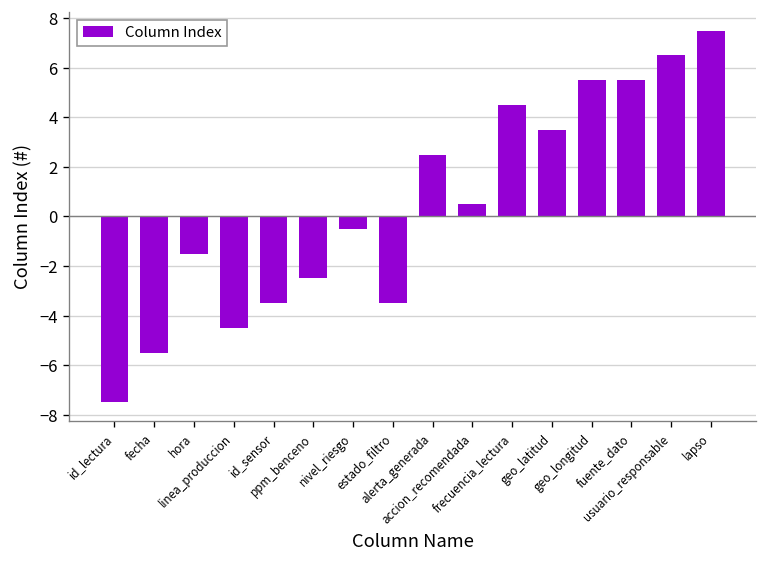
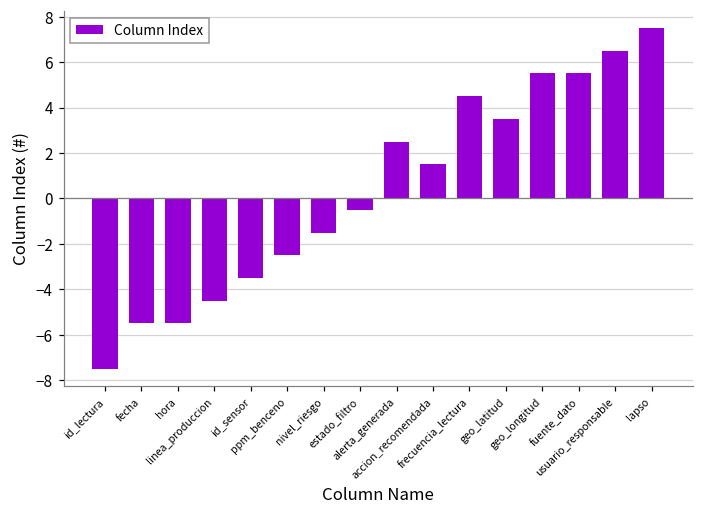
  {
    "id_lectura": -7.5,
    "fecha": -5.5,
-   "hora": -1.5,
+   "hora": -5.5,
    "linea_produccion": -4.5,
    "id_sensor": -3.5,
    "ppm_benceno": -2.5,
-   "nivel_riesgo": -0.5,
-   "estado_filtro": -3.5,
+   "nivel_riesgo": -1.5,
+   "estado_filtro": -0.5,
    "alerta_generada": 2.5,
-   "accion_recomendada": 0.5,
+   "accion_recomendada": 1.5,
    "frecuencia_lectura": 4.5,
    "geo_latitud": 3.5,
    "geo_longitud": 5.5,
    "fuente_dato": 5.5,
    "usuario_responsable": 6.5,
    "lapso": 7.5
  }
